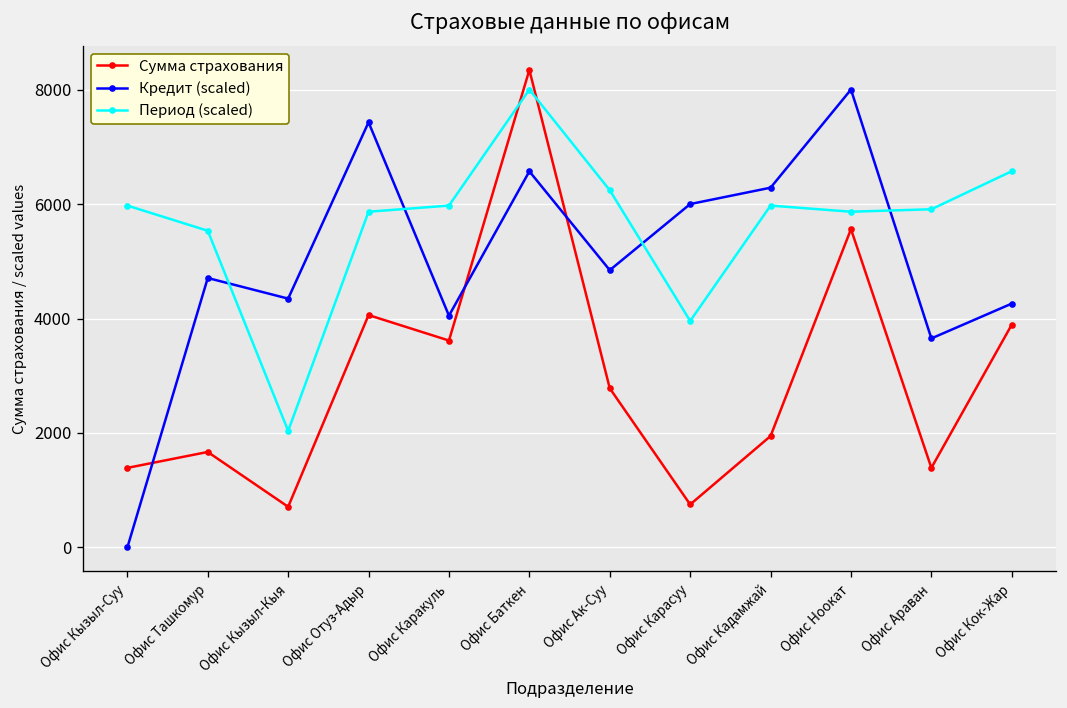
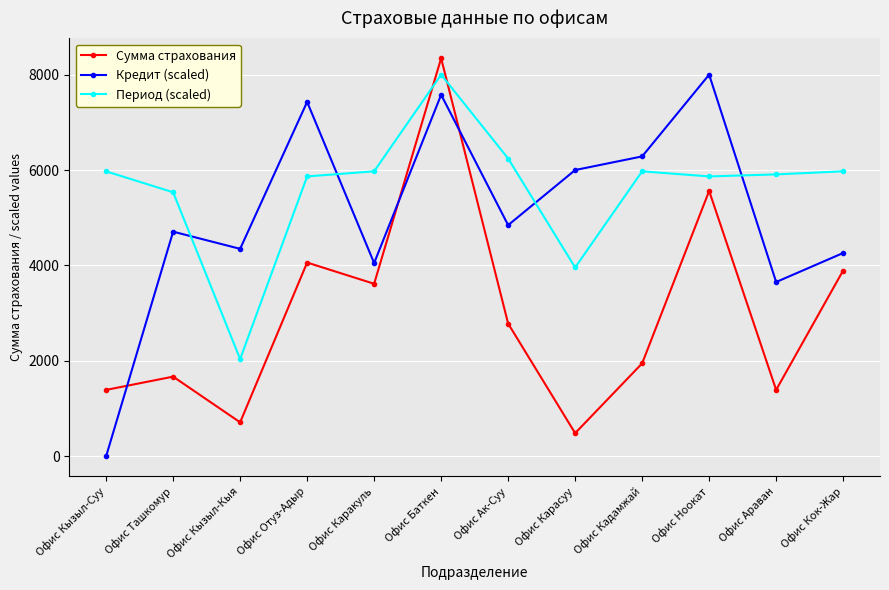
  {
    "Сумма страхования": {
      "Офис Кызыл-Суу": 1400,
      "Офис Ташкомур": 1700,
      "Офис Кызыл-Кыя": 700,
      "Офис Отуз-Адыр": 4100,
      "Офис Каракуль": 3600,
      "Офис Баткен": 8300,
      "Офис Ак-Суу": 2800,
-     "Офис Карасуу": 800,
+     "Офис Карасуу": 500,
      "Офис Кадамжай": 1900,
      "Офис Ноокат": 5600,
      "Офис Араван": 1400,
      "Офис Кок-Жар": 3900
    },
    "Кредит (scaled)": {
      "Офис Кызыл-Суу": 0,
      "Офис Ташкомур": 4700,
      "Офис Кызыл-Кыя": 4300,
      "Офис Отуз-Адыр": 7400,
      "Офис Каракуль": 4000,
-     "Офис Баткен": 6600,
+     "Офис Баткен": 7600,
      "Офис Ак-Суу": 4800,
      "Офис Карасуу": 6000,
      "Офис Кадамжай": 6300,
      "Офис Ноокат": 8000,
      "Офис Араван": 3700,
      "Офис Кок-Жар": 4300
    },
    "Период (scaled)": {
      "Офис Кызыл-Суу": 6000,
      "Офис Ташкомур": 5500,
      "Офис Кызыл-Кыя": 2000,
      "Офис Отуз-Адыр": 5900,
      "Офис Каракуль": 6000,
      "Офис Баткен": 8000,
      "Офис Ак-Суу": 6200,
      "Офис Карасуу": 4000,
      "Офис Кадамжай": 6000,
      "Офис Ноокат": 5900,
      "Офис Араван": 5900,
-     "Офис Кок-Жар": 6600
+     "Офис Кок-Жар": 6000
    }
  }
